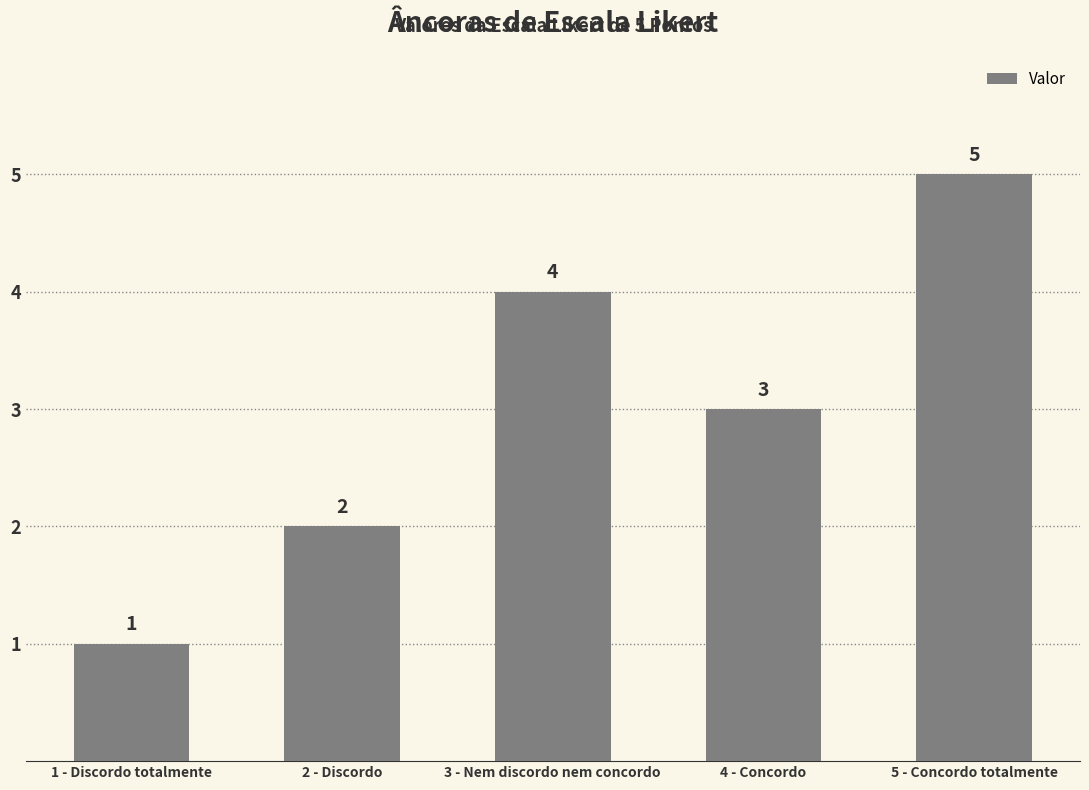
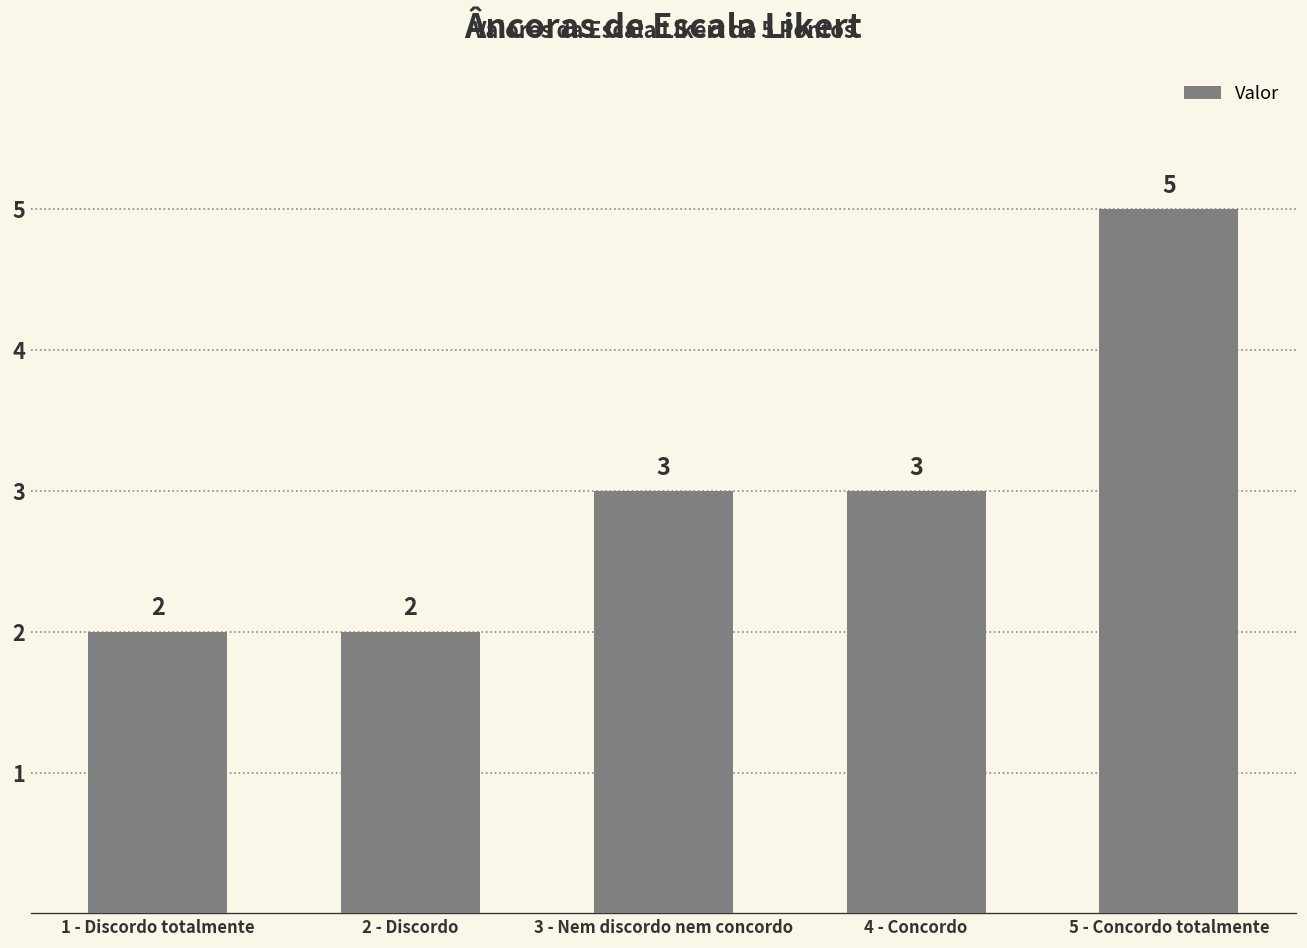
  {
-   "1 - Discordo totalmente": 1,
+   "1 - Discordo totalmente": 2,
    "2 - Discordo": 2,
-   "3 - Nem discordo nem concordo": 4,
+   "3 - Nem discordo nem concordo": 3,
    "4 - Concordo": 3,
    "5 - Concordo totalmente": 5
  }
